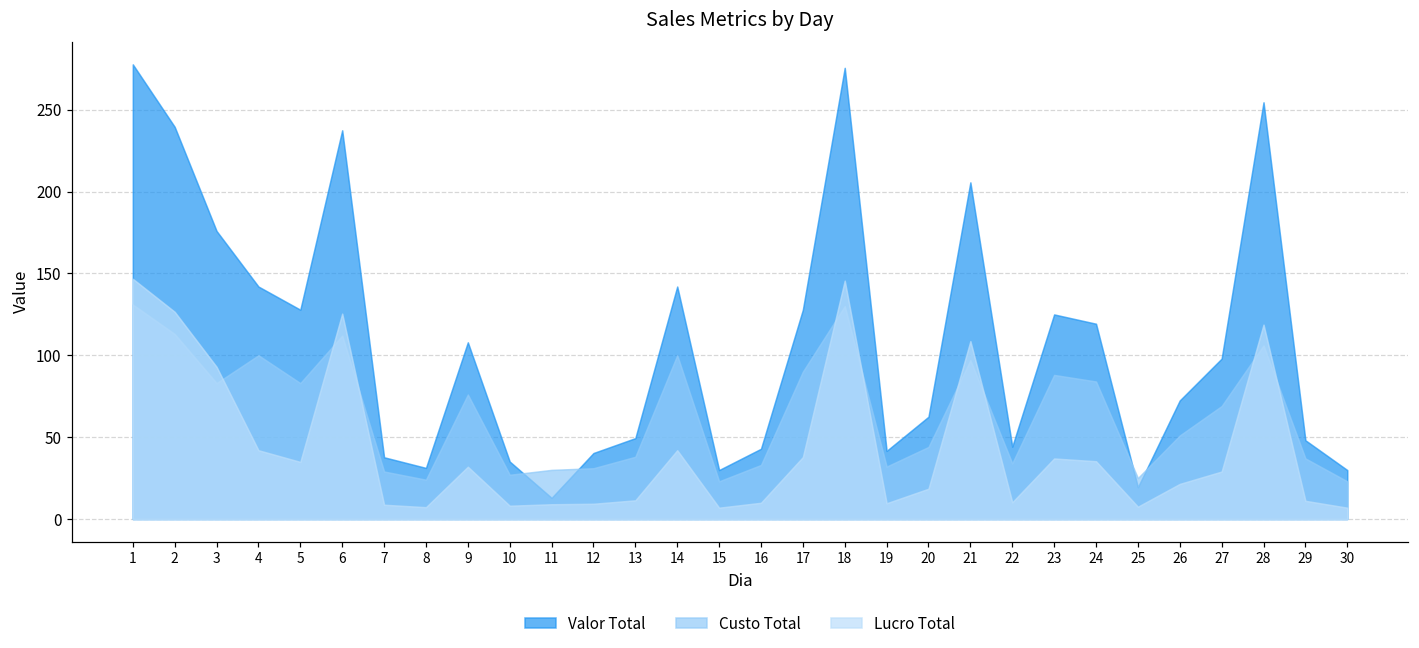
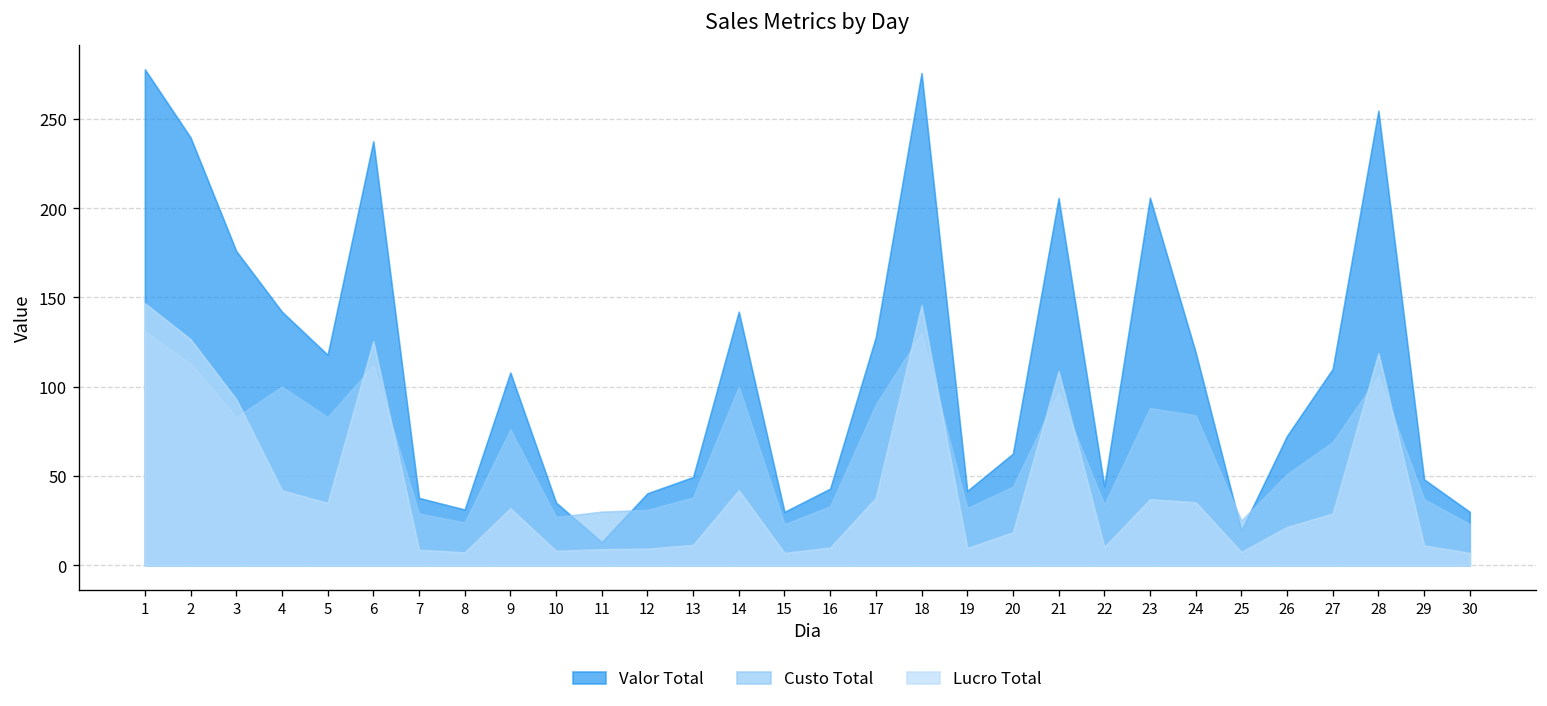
  {
    "Valor Total": {
      "1": 278,
      "2": 240,
      "3": 176,
      "4": 142,
-     "5": 128,
+     "5": 118,
      "6": 237,
      "7": 38,
      "8": 31,
      "9": 108,
      "10": 35,
      "11": 13,
      "12": 40,
      "13": 49,
      "14": 142,
      "15": 30,
      "16": 43,
      "17": 128,
      "18": 276,
      "19": 42,
      "20": 62,
      "21": 206,
      "22": 44,
-     "23": 125,
+     "23": 206,
      "24": 119,
      "25": 19,
      "26": 72,
-     "27": 98,
+     "27": 110,
      "28": 255,
      "29": 48,
      "30": 30
    }
  }
